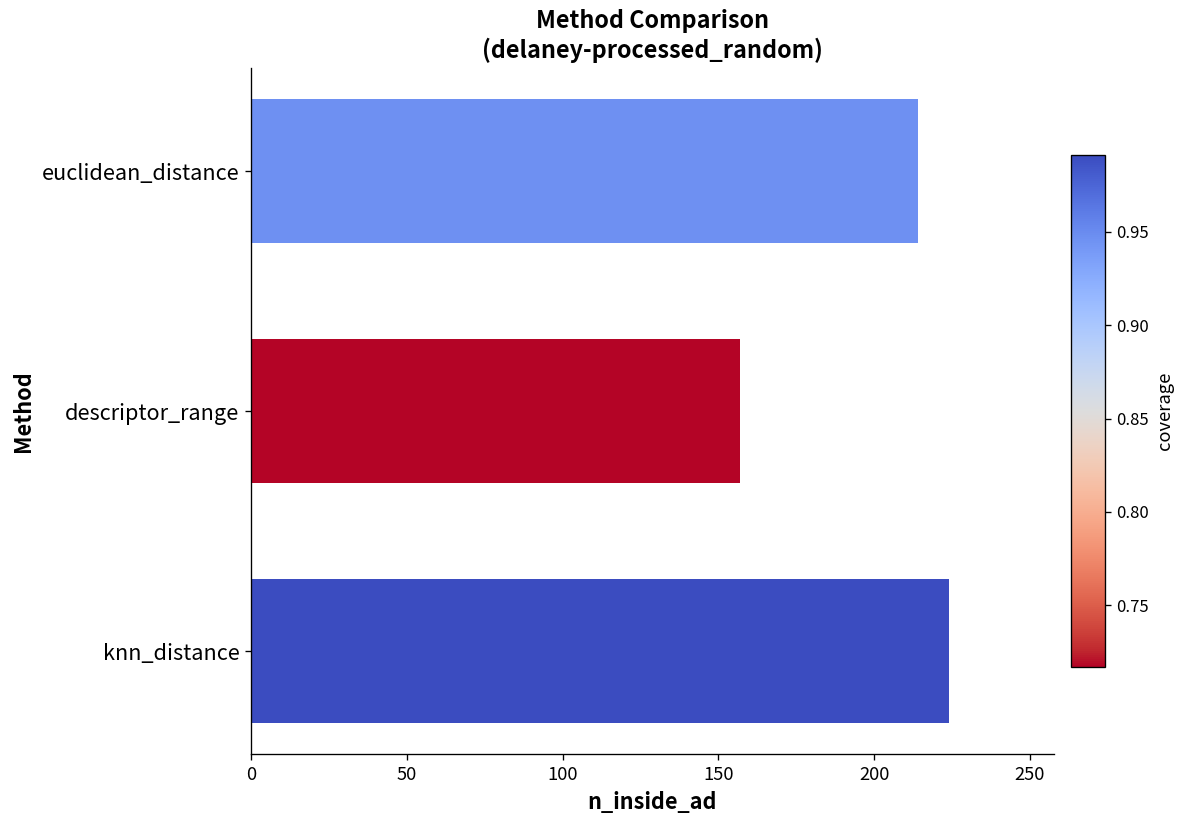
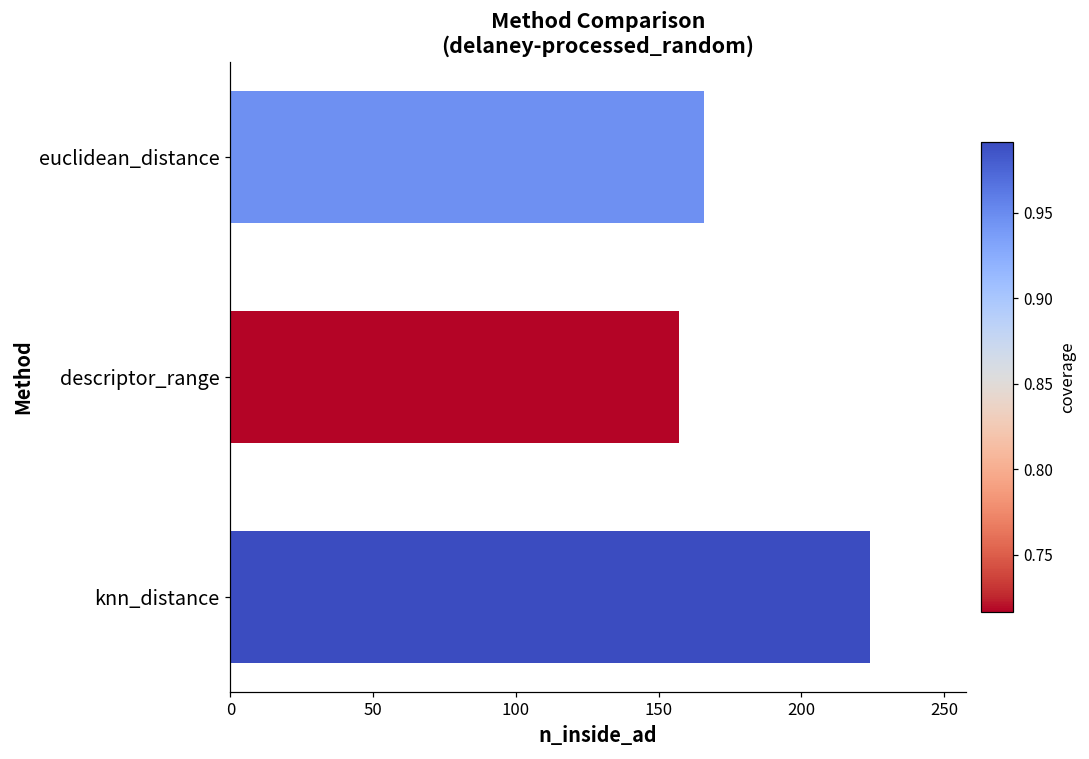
  {
-   "euclidean_distance": 214,
+   "euclidean_distance": 166,
    "descriptor_range": 157,
    "knn_distance": 224
  }
